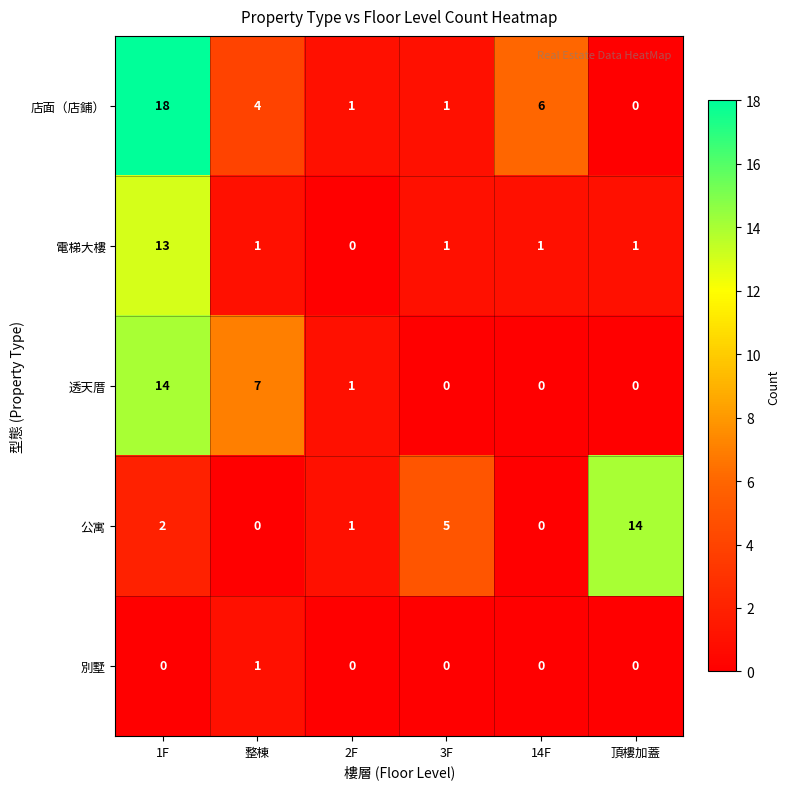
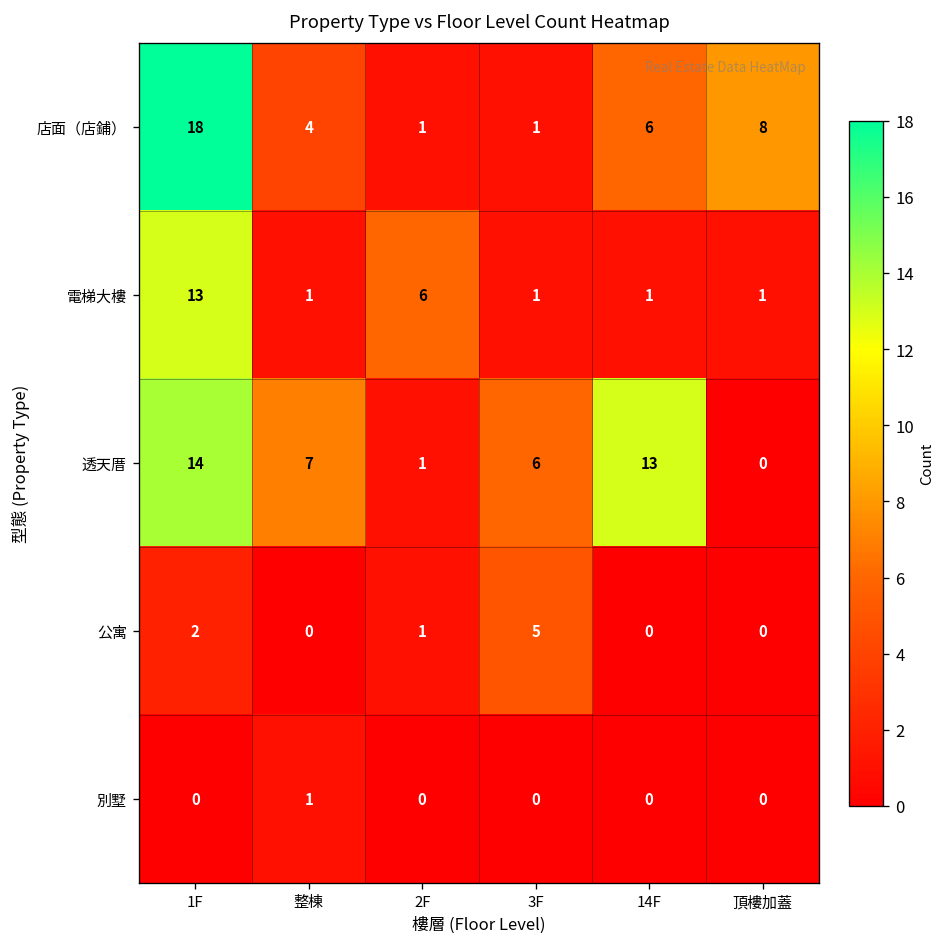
  {
    "店面（店鋪）": {
      "1F": 18,
      "整棟": 4,
      "2F": 1,
      "3F": 1,
      "14F": 6,
-     "頂樓加蓋": 0
+     "頂樓加蓋": 8
    },
    "電梯大樓": {
      "1F": 13,
      "整棟": 1,
-     "2F": 0,
+     "2F": 6,
      "3F": 1,
      "14F": 1,
      "頂樓加蓋": 1
    },
    "透天厝": {
      "1F": 14,
      "整棟": 7,
      "2F": 1,
-     "3F": 0,
-     "14F": 0,
+     "3F": 6,
+     "14F": 13,
      "頂樓加蓋": 0
    },
    "公寓": {
      "1F": 2,
      "整棟": 0,
      "2F": 1,
      "3F": 5,
      "14F": 0,
-     "頂樓加蓋": 14
+     "頂樓加蓋": 0
    },
    "別墅": {
      "1F": 0,
      "整棟": 1,
      "2F": 0,
      "3F": 0,
      "14F": 0,
      "頂樓加蓋": 0
    }
  }
